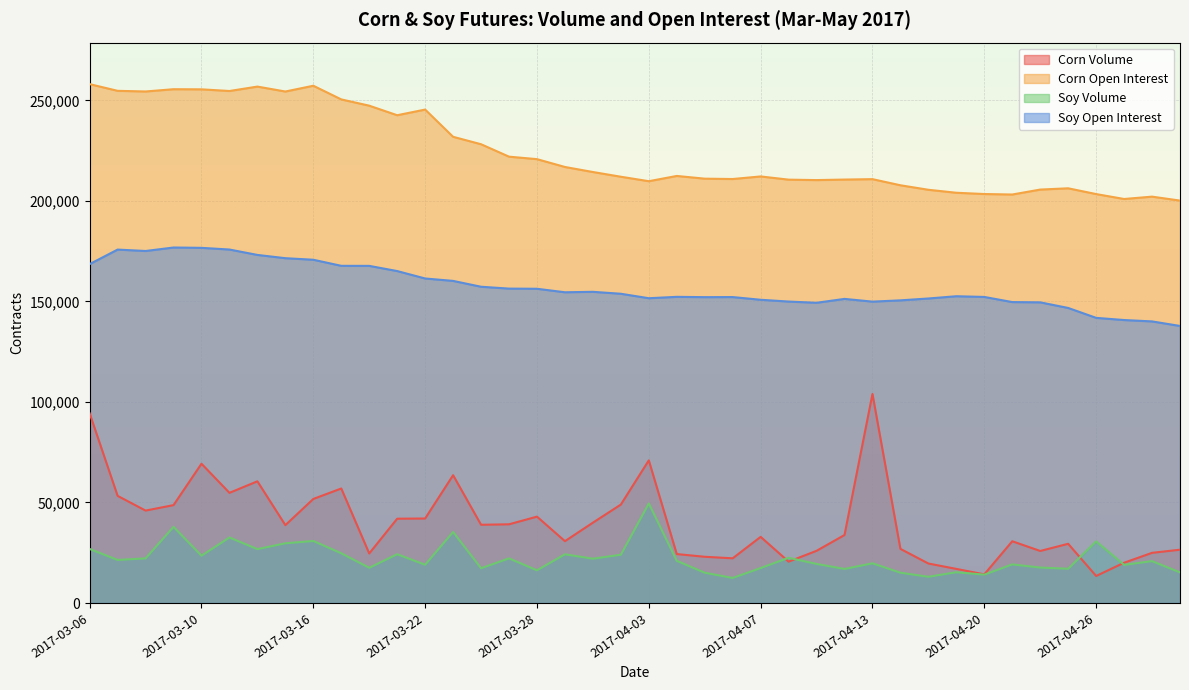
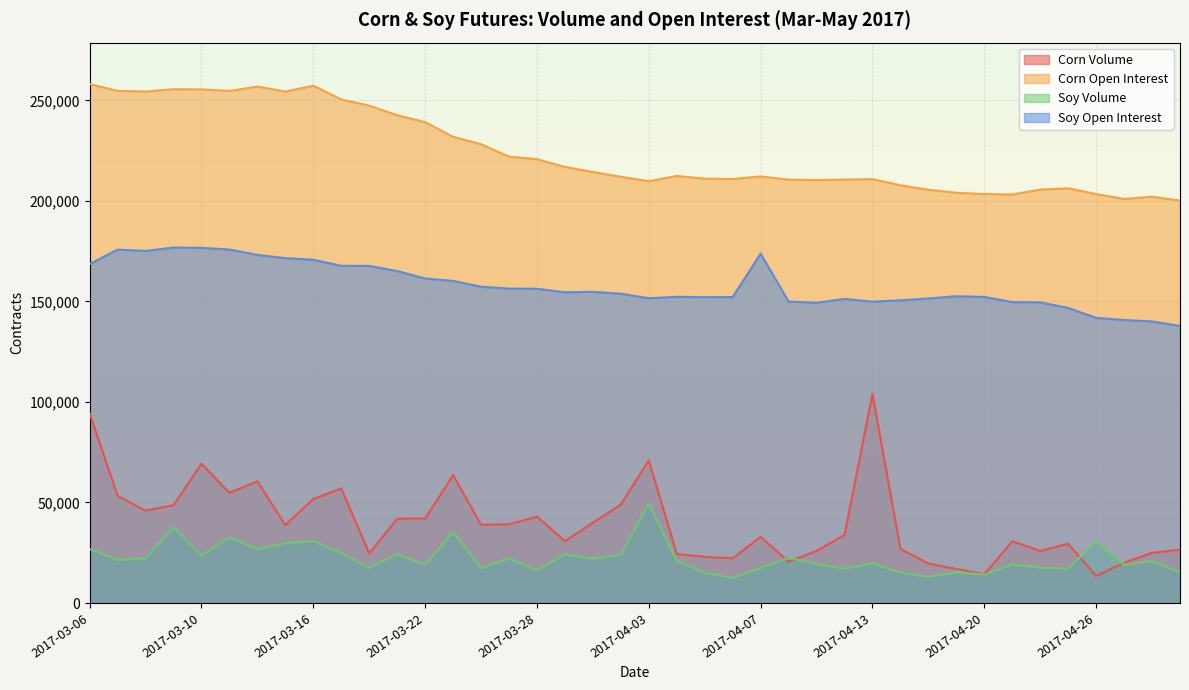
  {
    "Corn Volume": {
      "2017-03-06": "94,000",
      "2017-03-10": "69,000",
      "2017-03-16": "52,000",
      "2017-03-22": "42,000",
      "2017-03-28": "43,000",
      "2017-04-03": "71,000",
      "2017-04-07": "33,000",
      "2017-04-13": "104,000",
      "2017-04-26": "13,000"
    },
    "Corn Open Interest": {
      "2017-03-06": "258,000",
      "2017-03-10": "256,000",
      "2017-03-16": "257,000",
-     "2017-03-22": "245,000",
+     "2017-03-22": "239,000",
      "2017-03-28": "221,000",
      "2017-04-03": "210,000",
      "2017-04-07": "212,000",
      "2017-04-13": "211,000",
      "2017-04-20": "203,000",
      "2017-04-26": "203,000"
    },
    "Soy Volume": {
      "2017-03-06": "27,000",
      "2017-03-10": "24,000",
      "2017-03-16": "31,000",
      "2017-03-22": "19,000",
      "2017-03-28": "16,000",
      "2017-04-03": "50,000",
      "2017-04-07": "17,000",
      "2017-04-13": "20,000",
      "2017-04-26": "31,000"
    },
    "Soy Open Interest": {
      "2017-03-06": "169,000",
      "2017-03-10": "177,000",
      "2017-03-16": "171,000",
      "2017-03-22": "161,000",
      "2017-03-28": "156,000",
      "2017-04-03": "152,000",
-     "2017-04-07": "151,000",
+     "2017-04-07": "174,000",
      "2017-04-13": "150,000",
      "2017-04-20": "152,000",
      "2017-04-26": "142,000"
    }
  }
